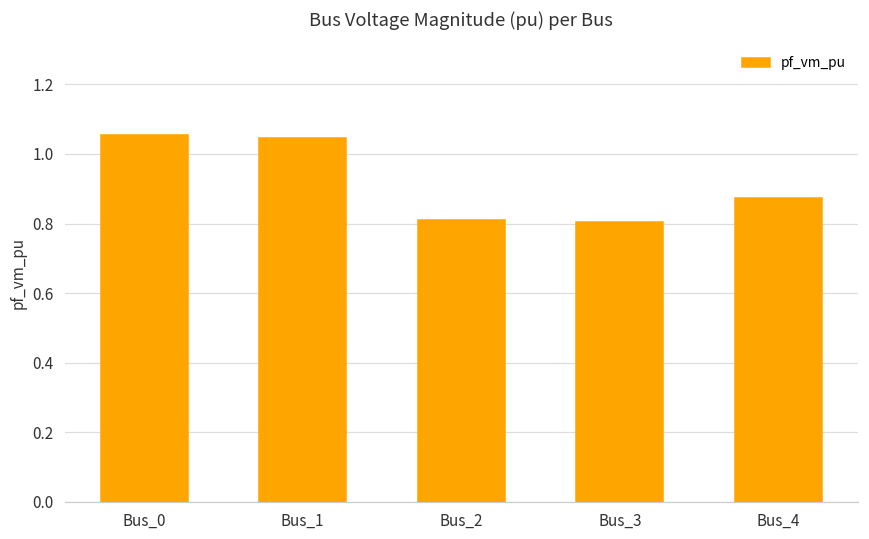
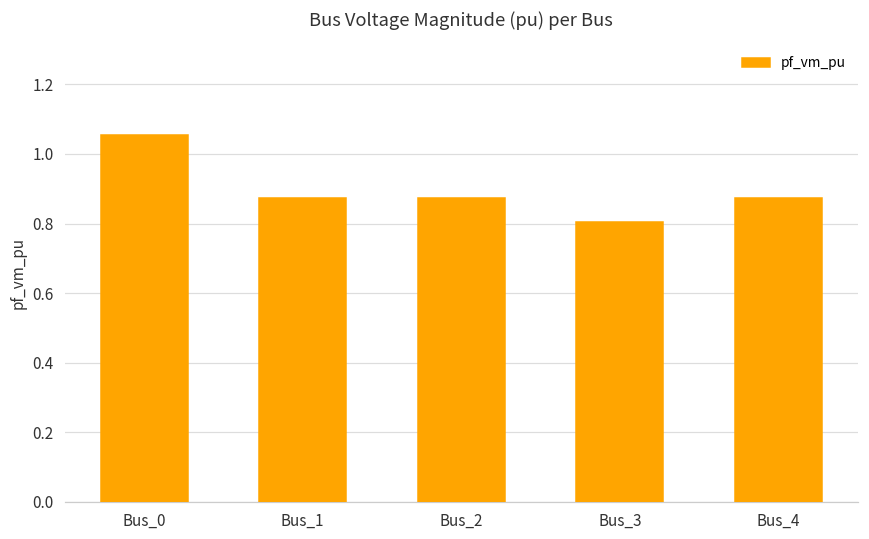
  {
    "Bus_0": 1.05,
-   "Bus_1": 1.05,
-   "Bus_2": 0.81,
+   "Bus_1": 0.87,
+   "Bus_2": 0.87,
    "Bus_3": 0.81,
    "Bus_4": 0.87
  }
